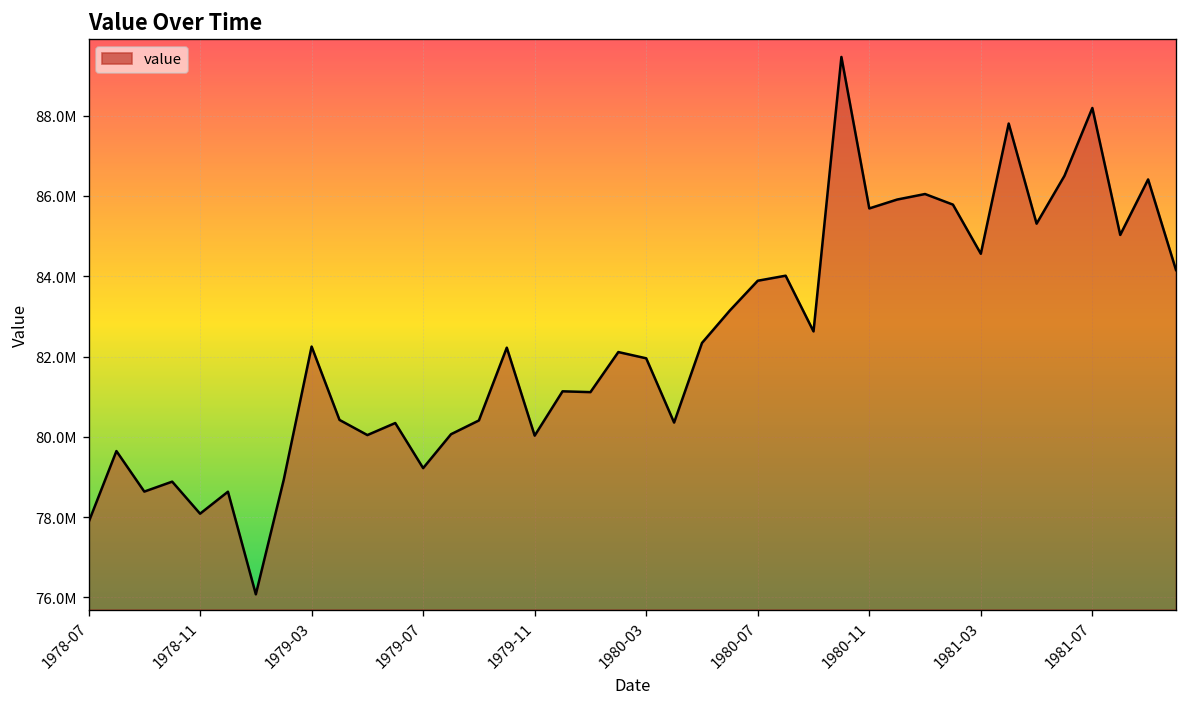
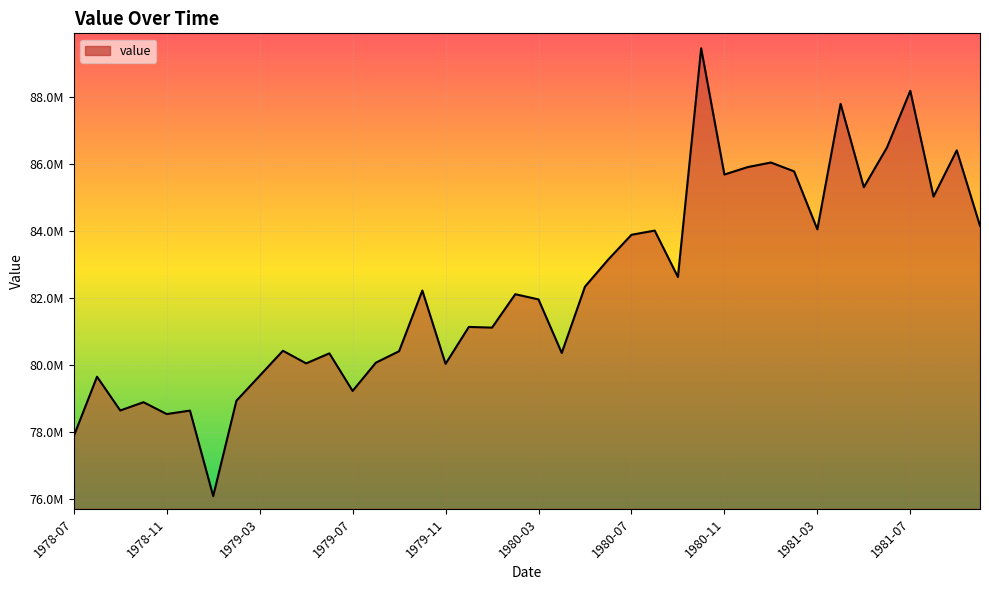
  {
    "1978-07": 77900000,
-   "1978-11": 78100000,
-   "1979-03": 82200000,
+   "1978-11": 78500000,
+   "1979-03": 79700000,
    "1979-07": 79200000,
    "1979-11": 80000000,
    "1980-03": 82000000,
    "1980-07": 83900000,
    "1980-11": 85700000,
-   "1981-03": 84600000,
+   "1981-03": 84100000,
    "1981-07": 88200000
  }
